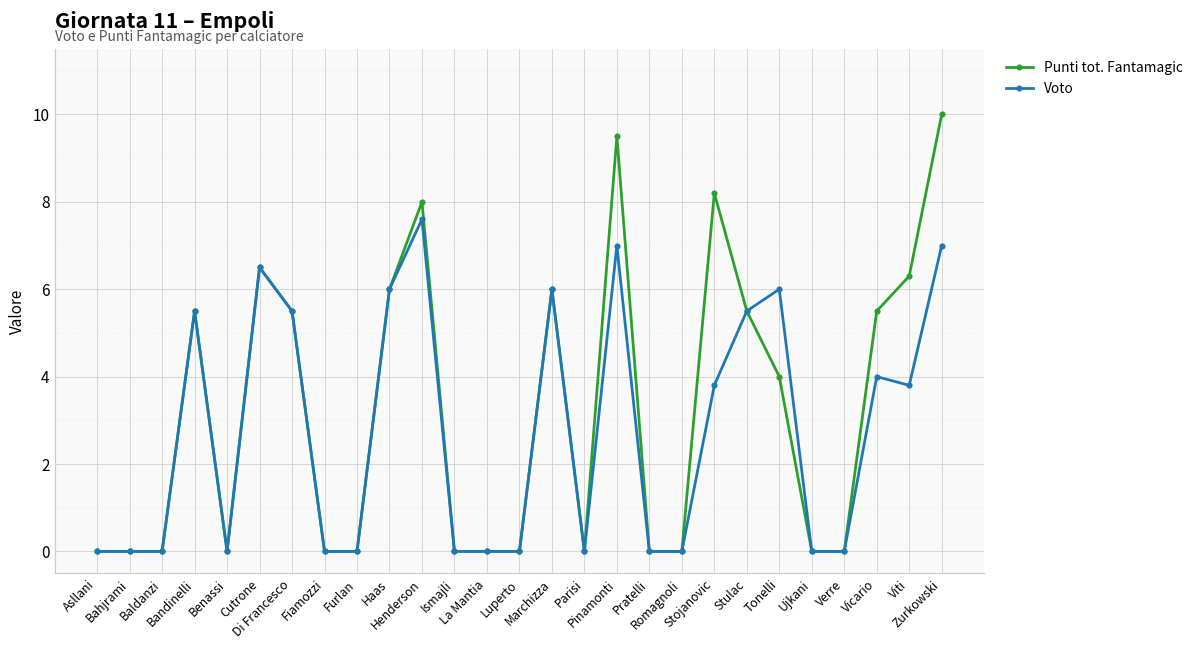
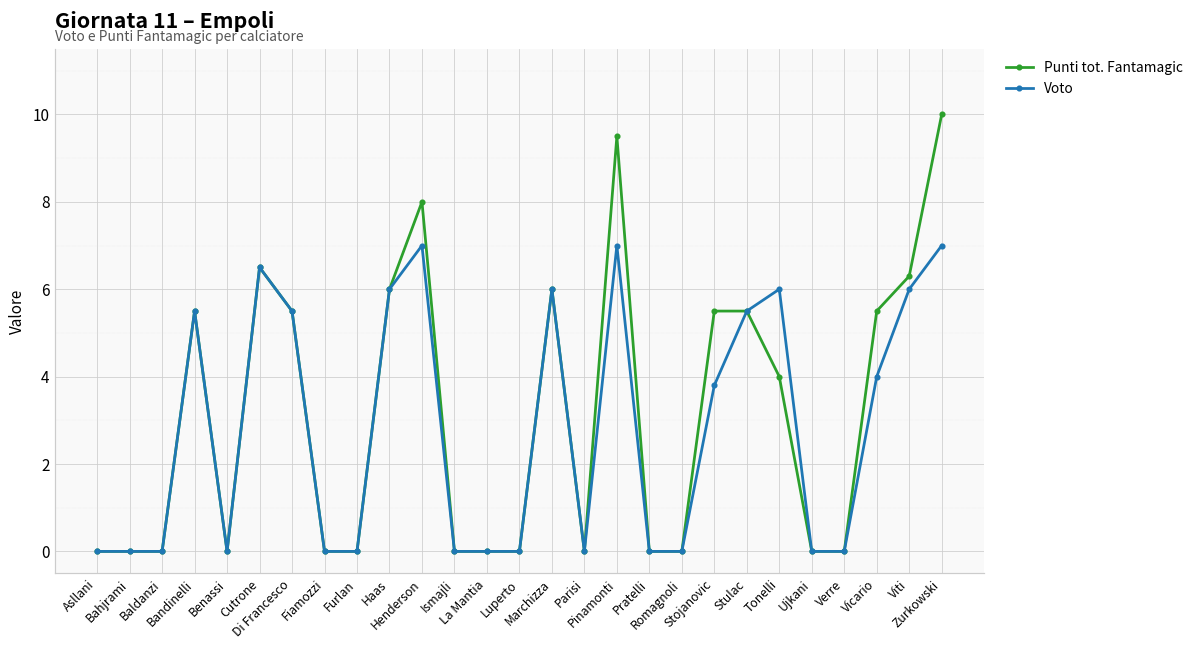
  {
    "Punti tot. Fantamagic": {
      "Henderson": 8.0,
      "Pinamonti": 9.5,
-     "Stojanovic": 8.2,
+     "Stojanovic": 5.5,
      "Tonelli": 4.0,
      "Vicario": 5.5,
      "Viti": 6.3,
      "Zurkowski": 10.0
    },
    "Voto": {
-     "Henderson": 7.6,
+     "Henderson": 7.0,
      "Pinamonti": 7.0,
      "Stojanovic": 3.8,
      "Tonelli": 6.0,
      "Vicario": 4.0,
-     "Viti": 3.8,
+     "Viti": 6.0,
      "Zurkowski": 7.0
    }
  }
